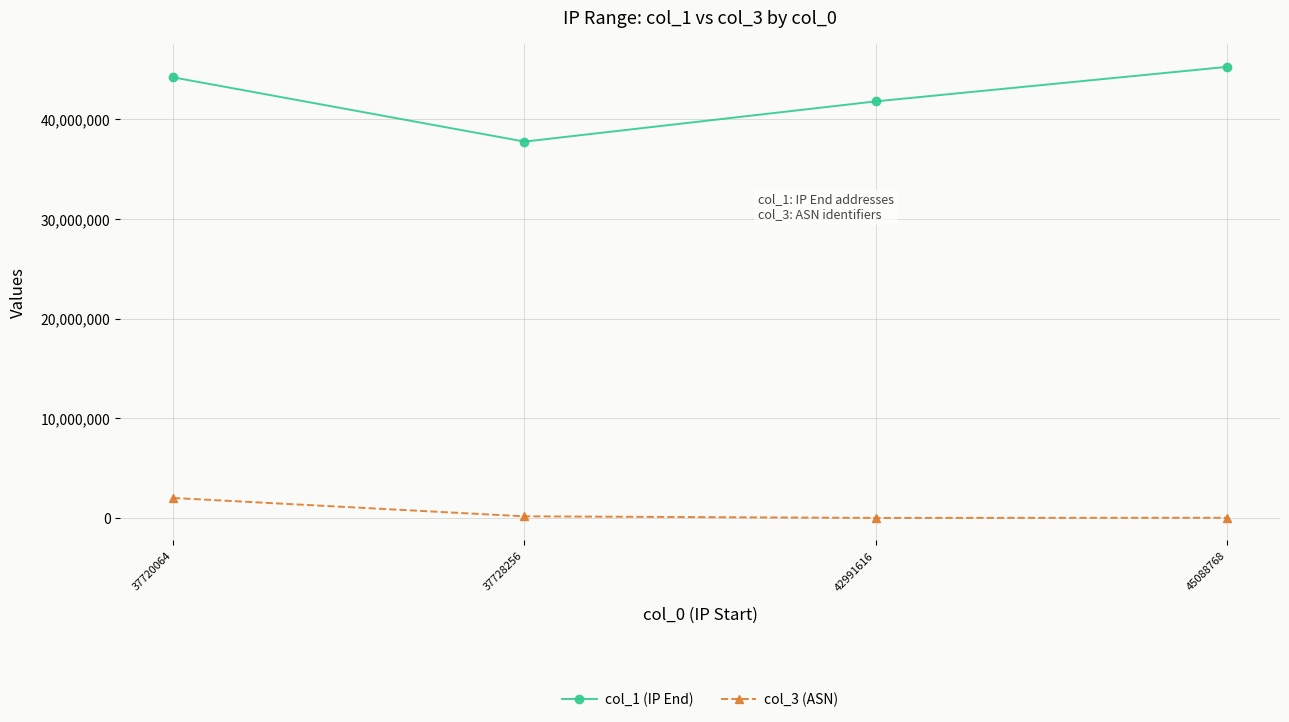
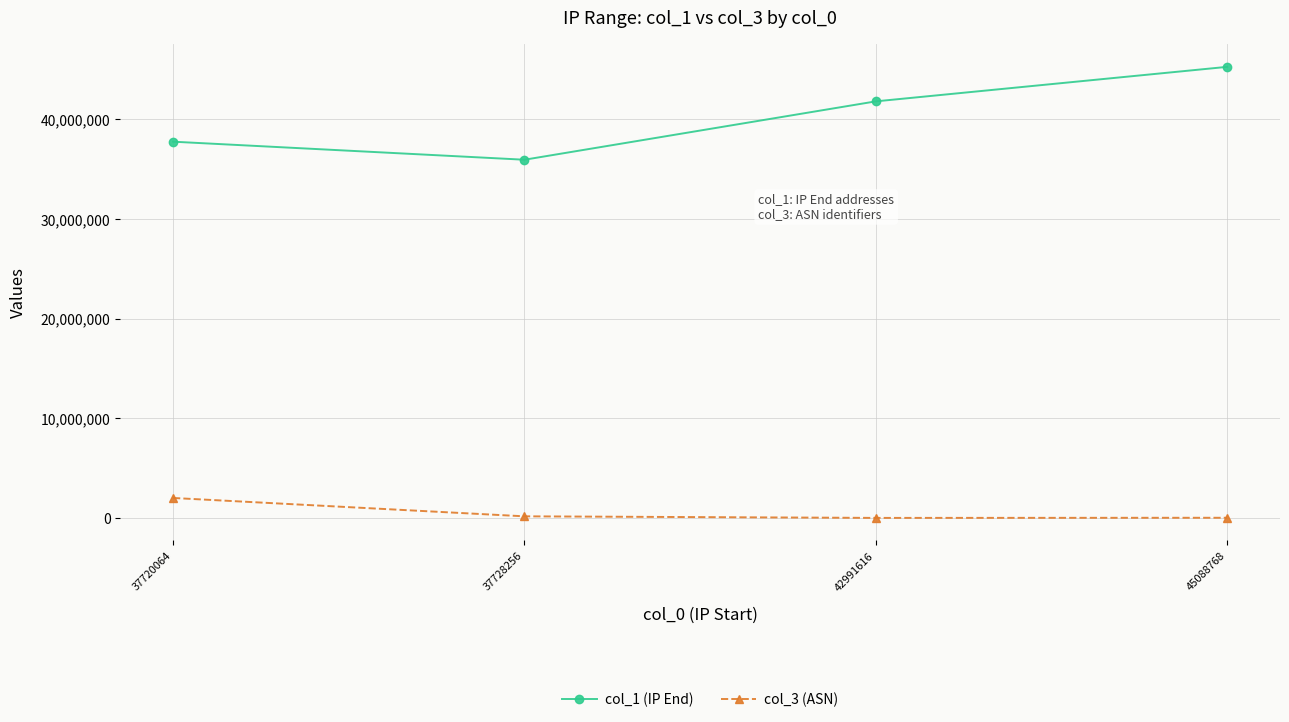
  {
    "col_1 (IP End)": {
-     "37720064": "44,000,000",
-     "37728256": "38,000,000",
+     "37720064": "38,000,000",
+     "37728256": "36,000,000",
      "42991616": "42,000,000",
      "45088768": "45,000,000"
    },
    "col_3 (ASN)": {
      "37720064": "2,000,000",
      "37728256": "0",
      "42991616": "0",
      "45088768": "0"
    }
  }
